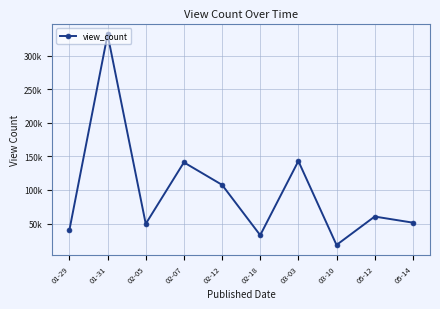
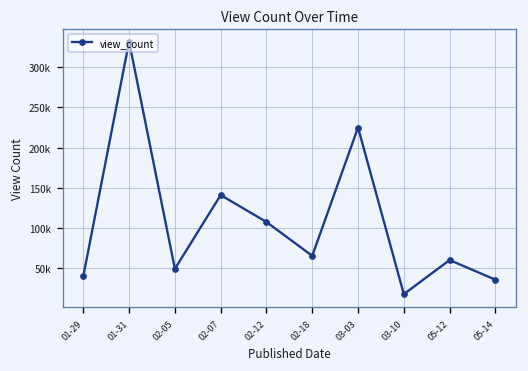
  {
    "01-29": 40000,
    "02-05": 50000,
    "02-07": 140000,
    "02-12": 110000,
-   "02-18": 30000,
-   "03-03": 140000,
+   "02-18": 70000,
+   "03-03": 230000,
    "03-10": 20000,
    "05-12": 60000,
-   "05-14": 50000
+   "05-14": 40000
  }
